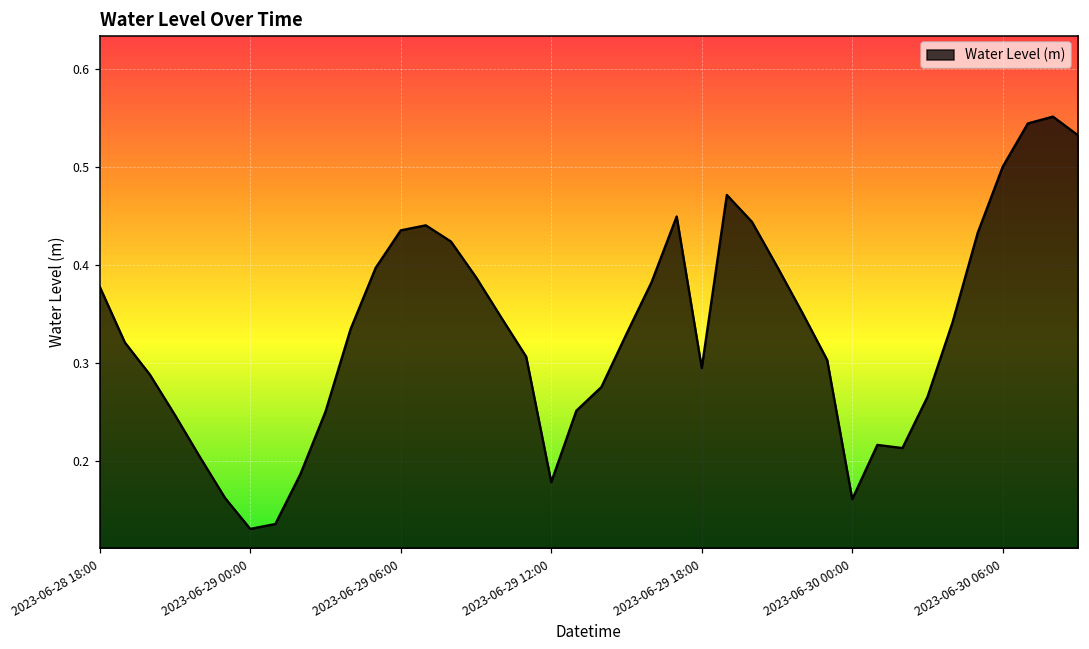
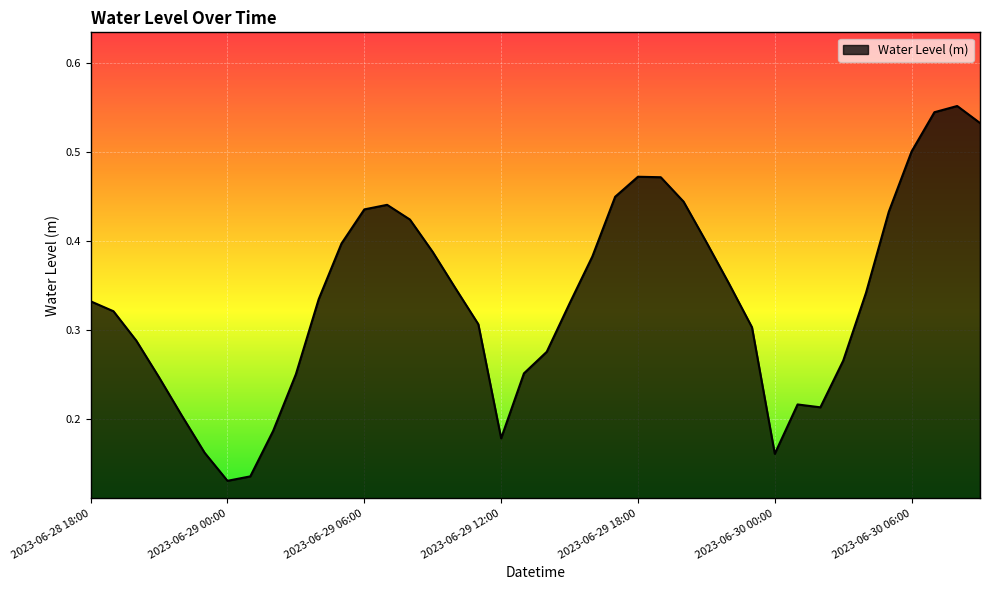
  {
-   "2023-06-28 18:00": 0.38,
+   "2023-06-28 18:00": 0.33,
    "2023-06-29 00:00": 0.13,
    "2023-06-29 06:00": 0.44,
    "2023-06-29 12:00": 0.18,
-   "2023-06-29 18:00": 0.29,
+   "2023-06-29 18:00": 0.47,
    "2023-06-30 00:00": 0.16,
    "2023-06-30 06:00": 0.50
  }
